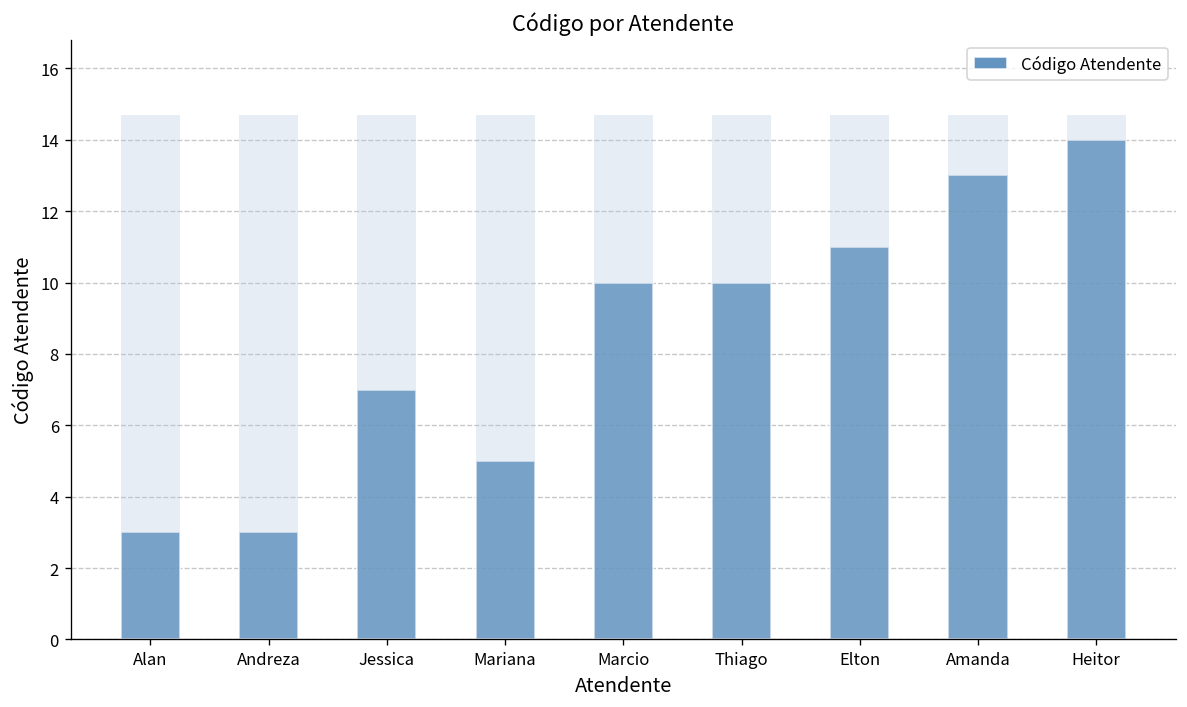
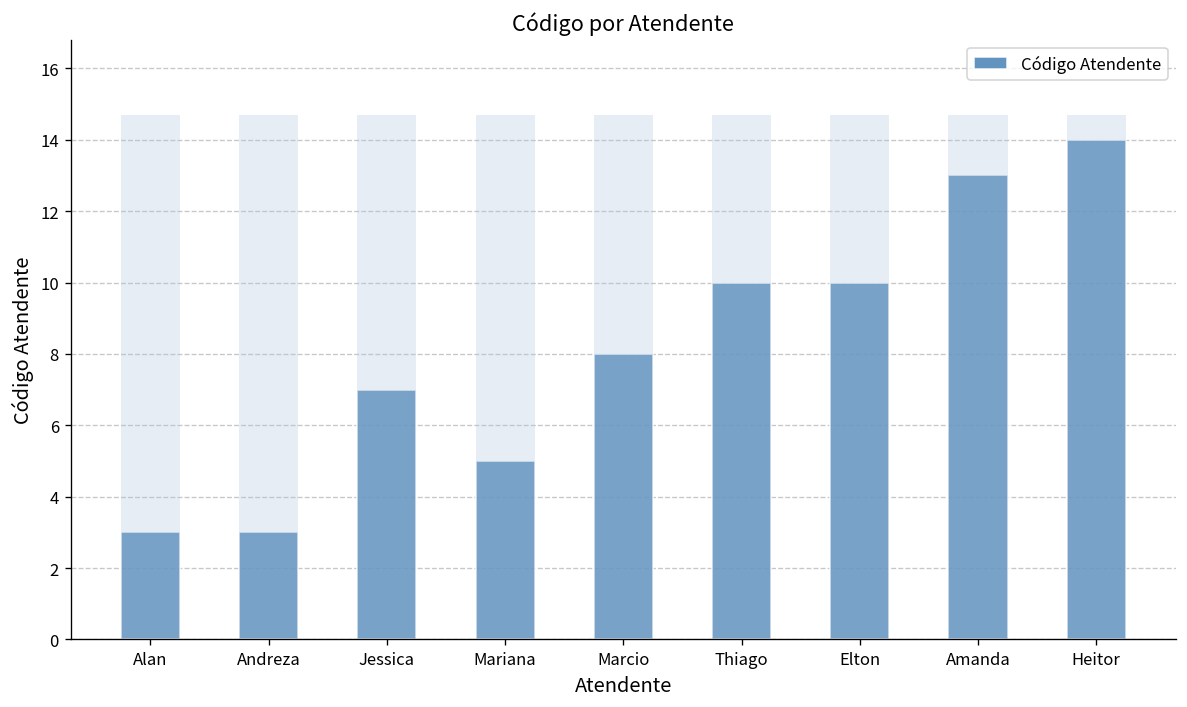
  {
    "Código Atendente": {
-     "Marcio": 10,
-     "Elton": 11
+     "Marcio": 8,
+     "Elton": 10
    }
  }
